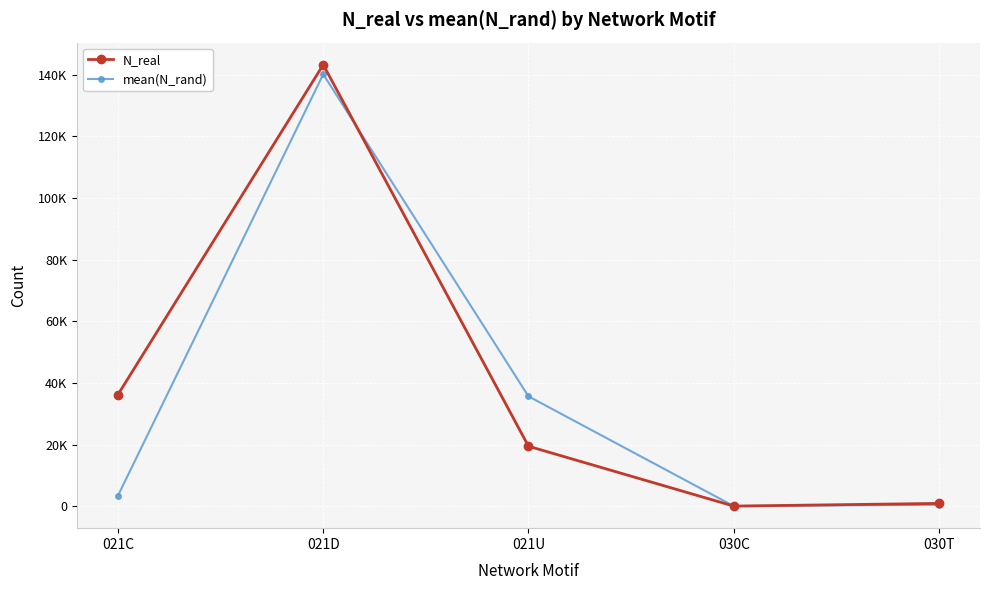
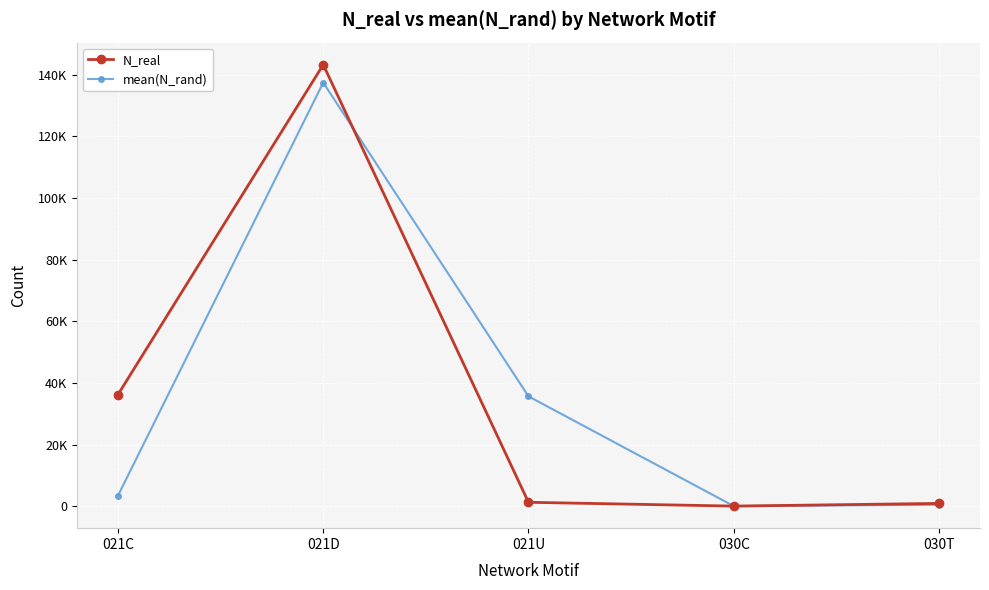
  {
    "N_real": {
      "021C": 36000,
      "021D": 143000,
-     "021U": 19000
+     "021U": 1000
    },
    "mean(N_rand)": {
      "021C": 3000,
-     "021D": 140000,
+     "021D": 137000,
      "021U": 36000
    }
  }
